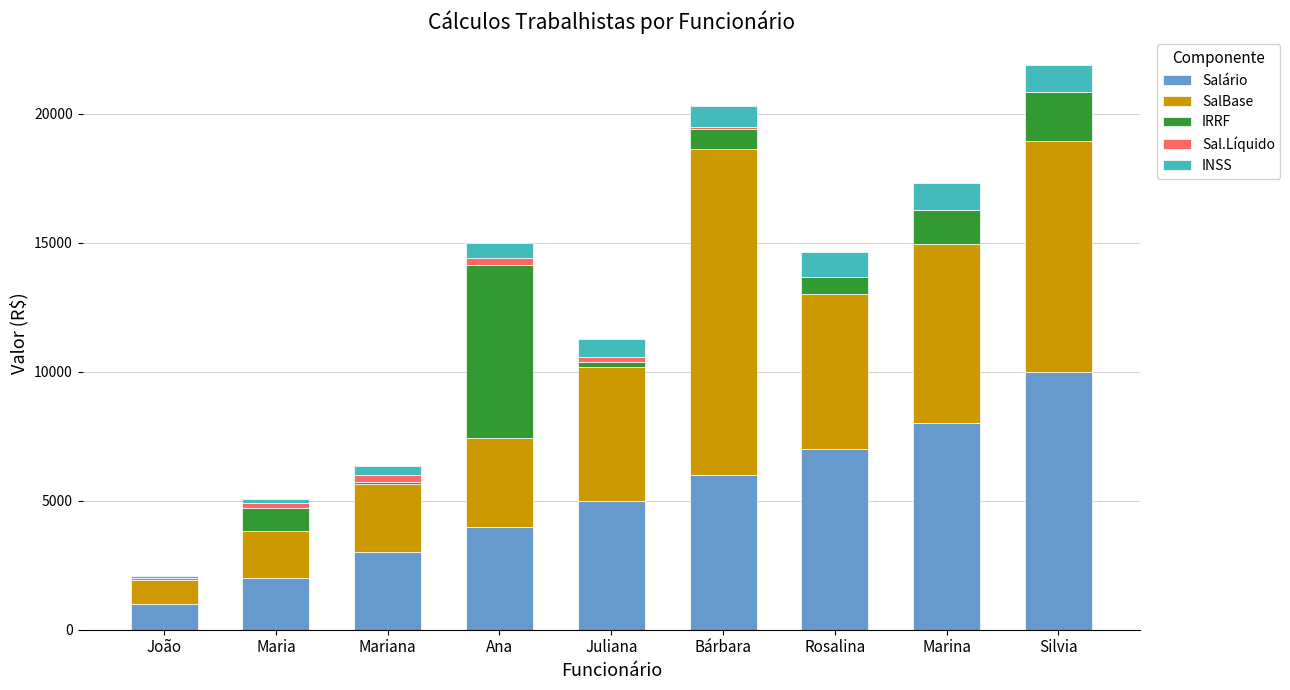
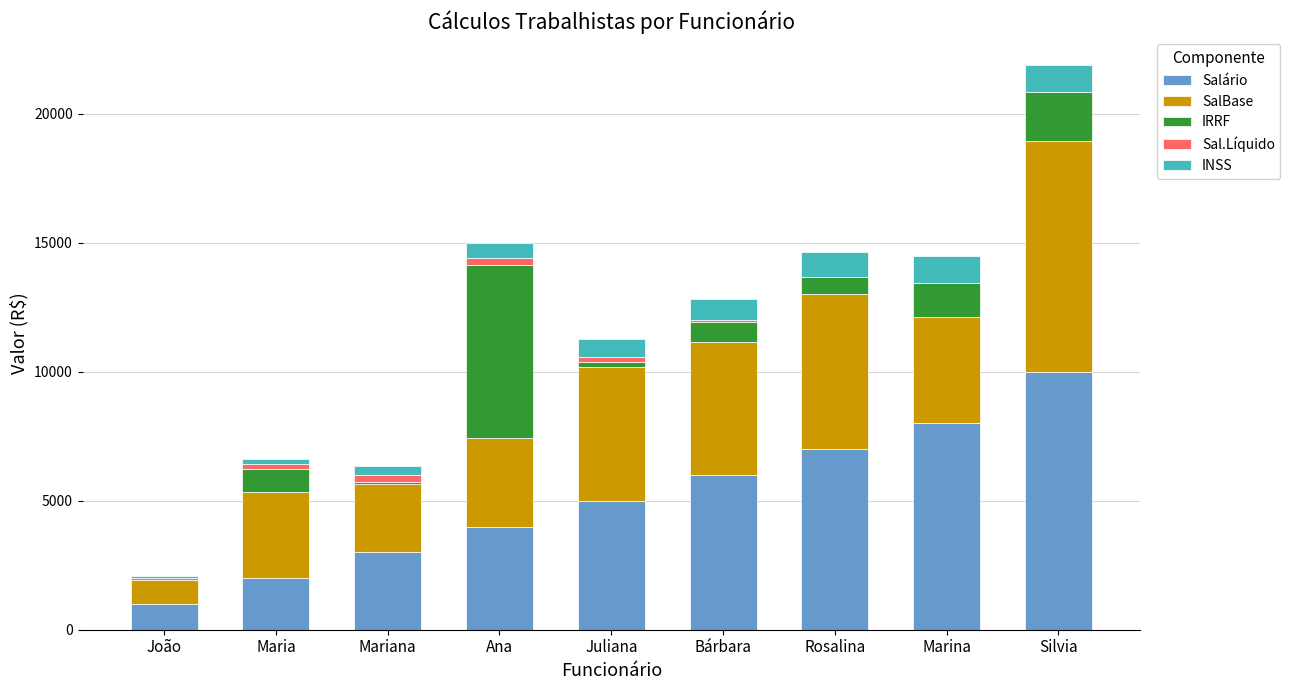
  {
    "SalBase": {
      "João": 900,
-     "Maria": 1800,
+     "Maria": 3300,
      "Mariana": 2600,
      "Ana": 3400,
      "Juliana": 5200,
-     "Bárbara": 12600,
+     "Bárbara": 5200,
      "Rosalina": 6000,
-     "Marina": 6900,
+     "Marina": 4100,
      "Silvia": 8900
    },
    "IRRF": {
      "João": 0,
      "Maria": 900,
      "Ana": 6700,
      "Juliana": 200,
      "Bárbara": 800,
      "Rosalina": 700,
      "Marina": 1300,
      "Silvia": 1900
    },
    "Sal.Líquido": {
      "Maria": 200,
      "Mariana": 300,
      "Ana": 300,
      "Juliana": 200,
      "Rosalina": 0,
      "Marina": 0,
      "Silvia": 0
    }
  }
